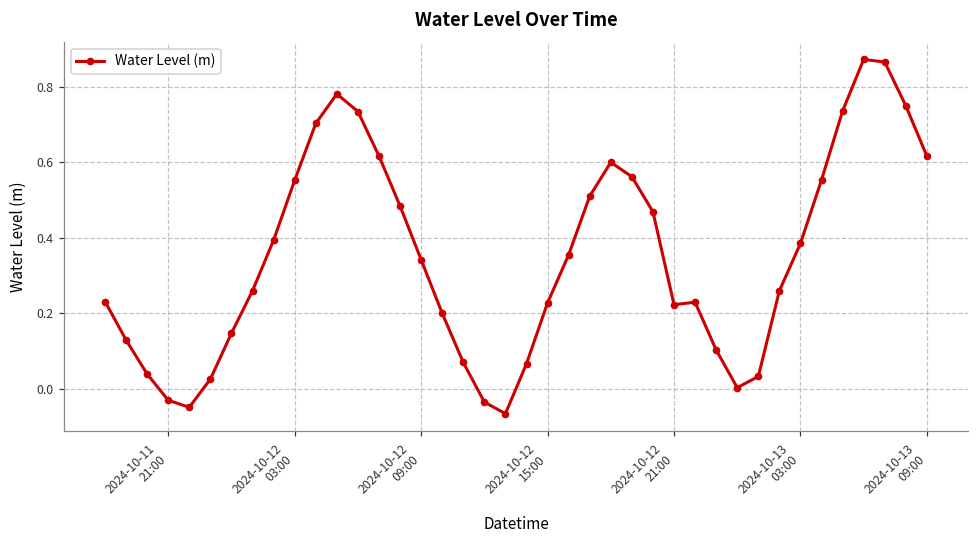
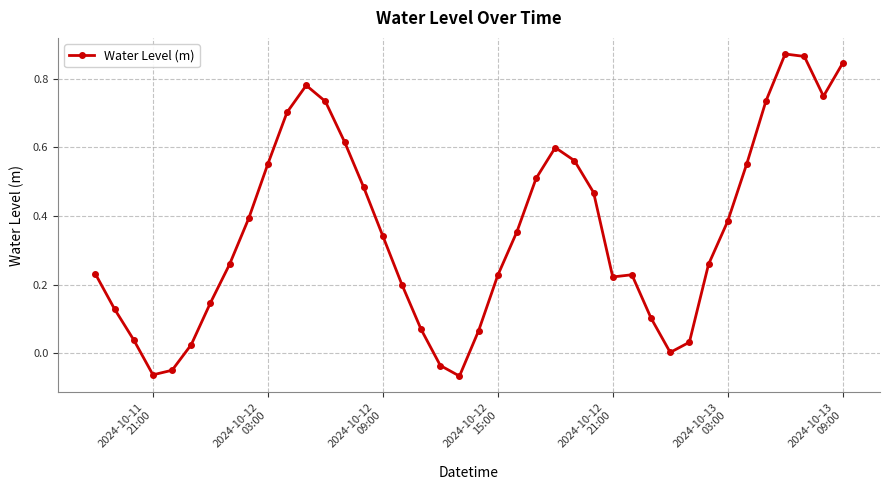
  {
-   "2024-10-11 21:00": -0.03,
+   "2024-10-11 21:00": -0.06,
    "2024-10-12 03:00": 0.55,
    "2024-10-12 09:00": 0.34,
    "2024-10-12 15:00": 0.23,
    "2024-10-12 21:00": 0.22,
    "2024-10-13 03:00": 0.38,
-   "2024-10-13 09:00": 0.62
+   "2024-10-13 09:00": 0.85
  }
